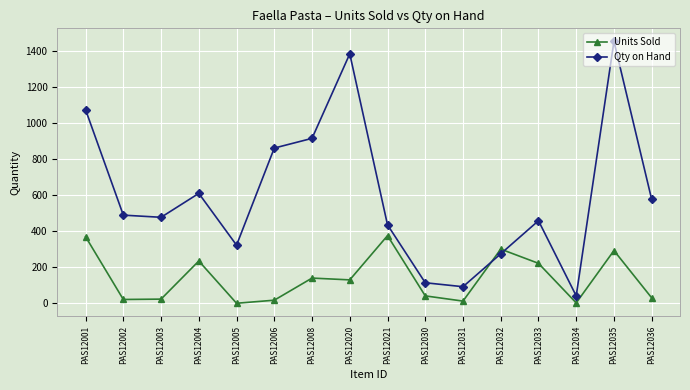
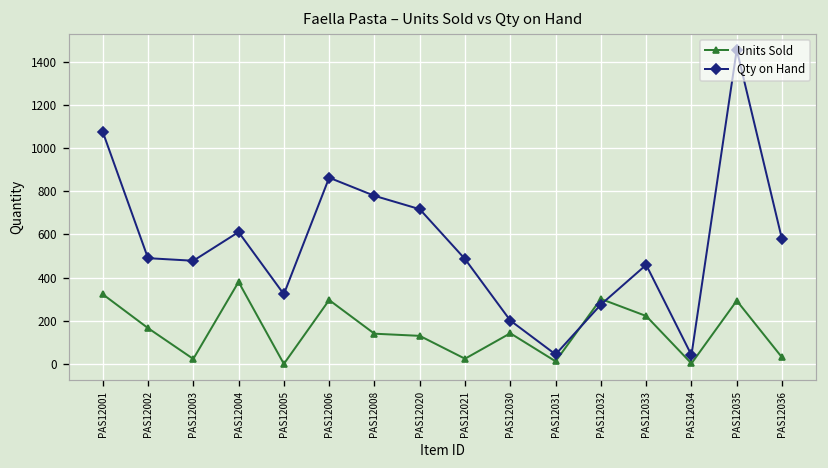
  {
    "Units Sold": {
-     "PAS12001": 370,
-     "PAS12002": 20,
+     "PAS12001": 320,
+     "PAS12002": 170,
      "PAS12003": 20,
-     "PAS12004": 240,
+     "PAS12004": 380,
      "PAS12005": 0,
-     "PAS12006": 20,
+     "PAS12006": 300,
      "PAS12008": 140,
      "PAS12020": 130,
-     "PAS12021": 380,
-     "PAS12030": 40,
+     "PAS12021": 20,
+     "PAS12030": 140,
      "PAS12031": 10,
      "PAS12032": 300,
      "PAS12033": 220,
      "PAS12034": 0,
      "PAS12035": 290,
      "PAS12036": 30
    },
    "Qty on Hand": {
      "PAS12001": 1080,
      "PAS12002": 490,
      "PAS12003": 480,
      "PAS12004": 610,
      "PAS12005": 320,
      "PAS12006": 860,
-     "PAS12008": 920,
-     "PAS12020": 1390,
-     "PAS12021": 440,
-     "PAS12030": 110,
-     "PAS12031": 90,
+     "PAS12008": 780,
+     "PAS12020": 720,
+     "PAS12021": 490,
+     "PAS12030": 200,
+     "PAS12031": 40,
      "PAS12032": 280,
      "PAS12033": 460,
      "PAS12034": 40,
      "PAS12036": 580
    }
  }
